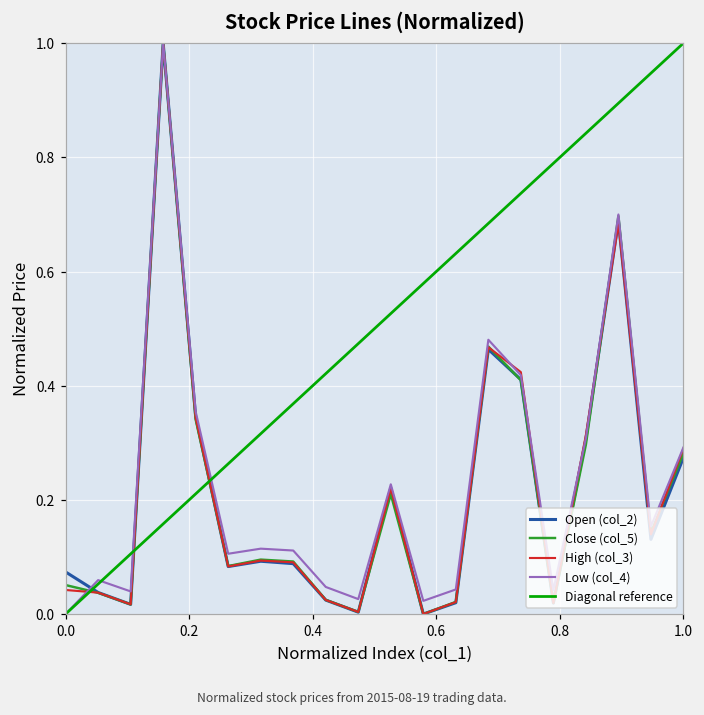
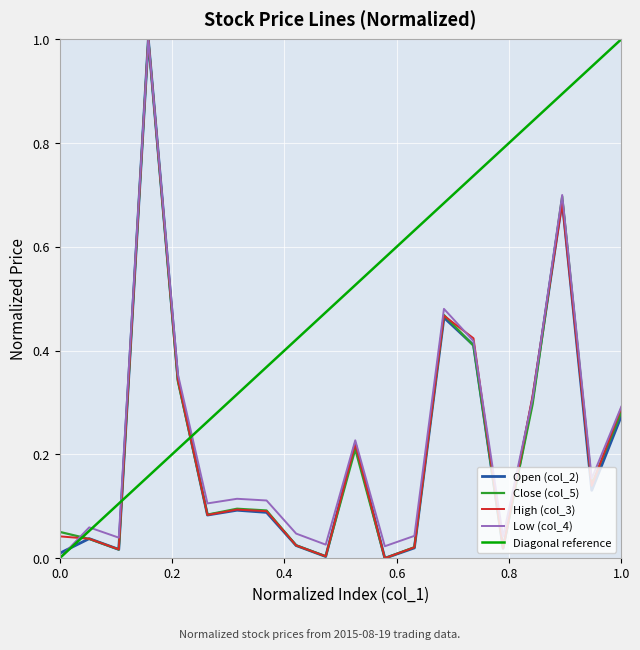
  {
    "Open (col_2)": {
-     "0.0": 0.07,
+     "0.0": 0.01,
      "1.0": 0.27
    },
    "Close (col_5)": {
      "0.0": 0.05,
      "1.0": 0.28
    },
    "High (col_3)": {
      "0.0": 0.04
    },
    "Diagonal reference": {
      "1.0": 1.00
    }
  }
